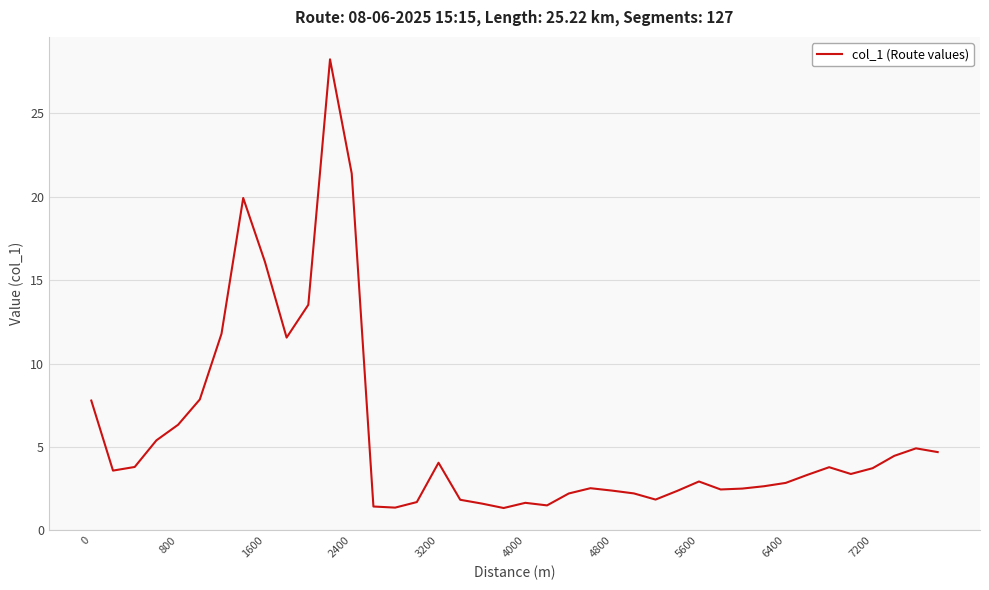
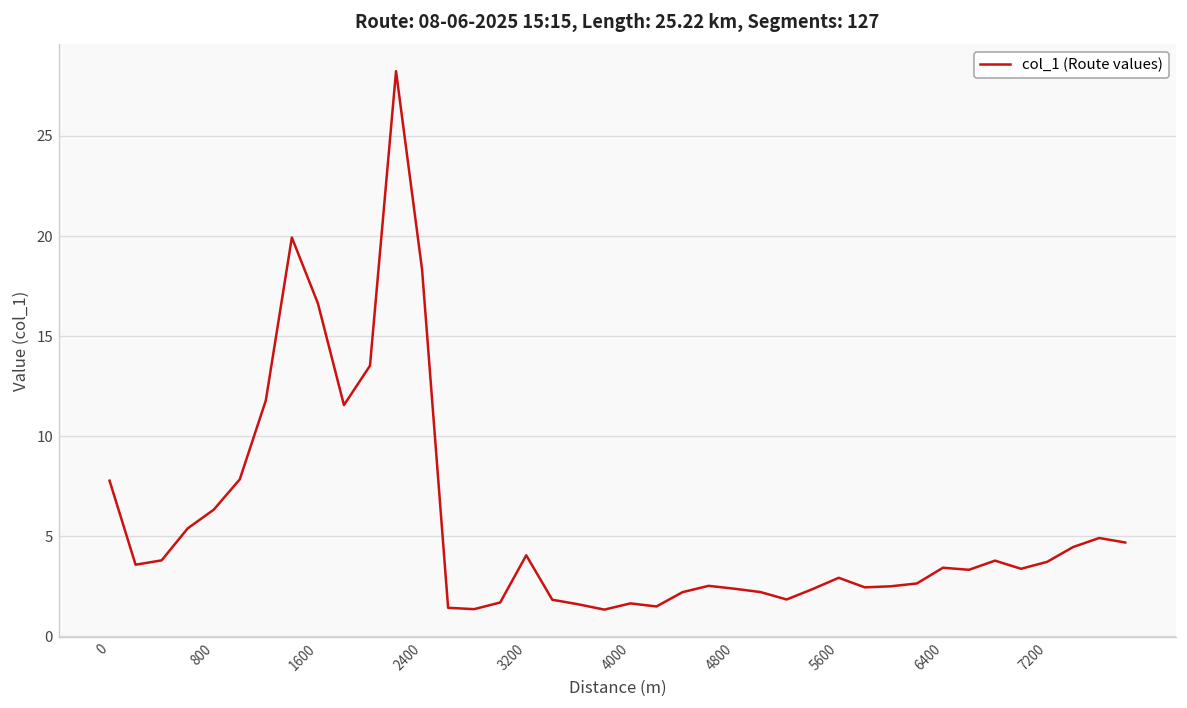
  {
    "0": 7.8,
    "800": 6.3,
-   "1600": 16.1,
-   "2400": 21.4,
+   "1600": 16.6,
+   "2400": 18.3,
    "3200": 4.1,
    "4000": 1.7,
    "4800": 2.4,
    "5600": 2.9,
-   "6400": 2.8,
+   "6400": 3.4,
    "7200": 3.7
  }
